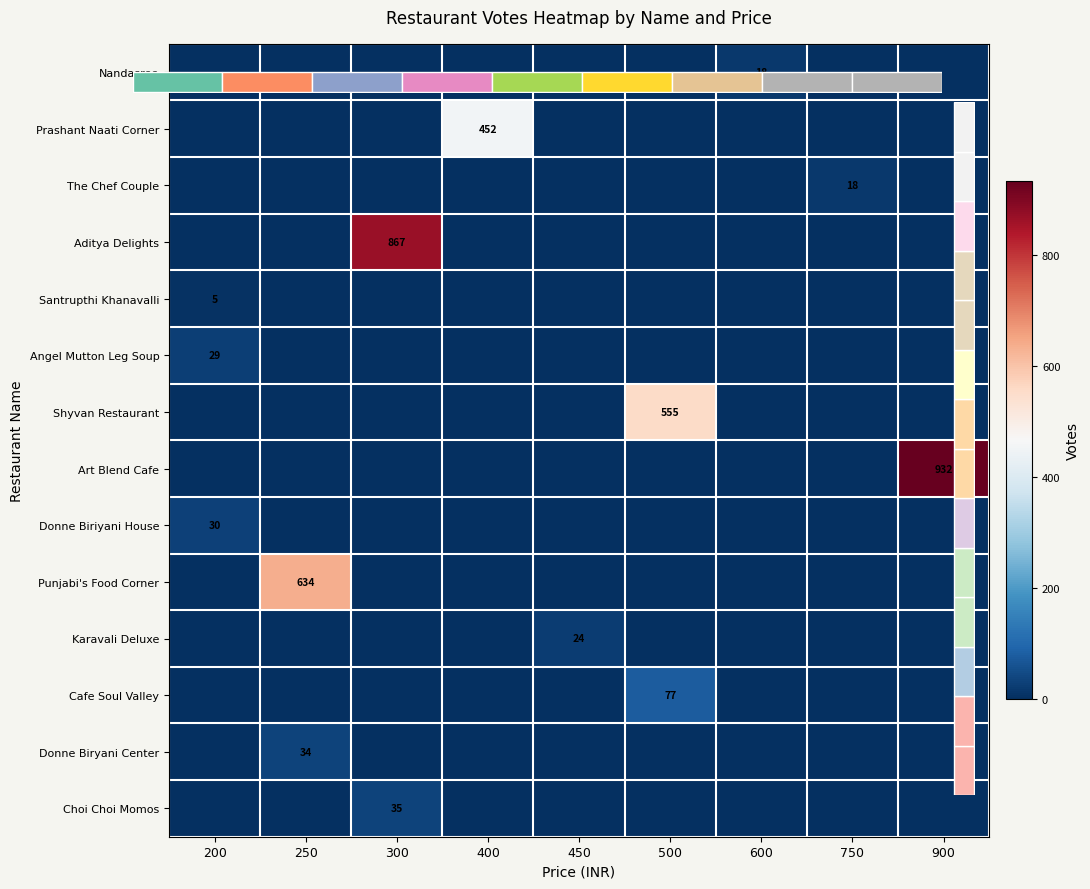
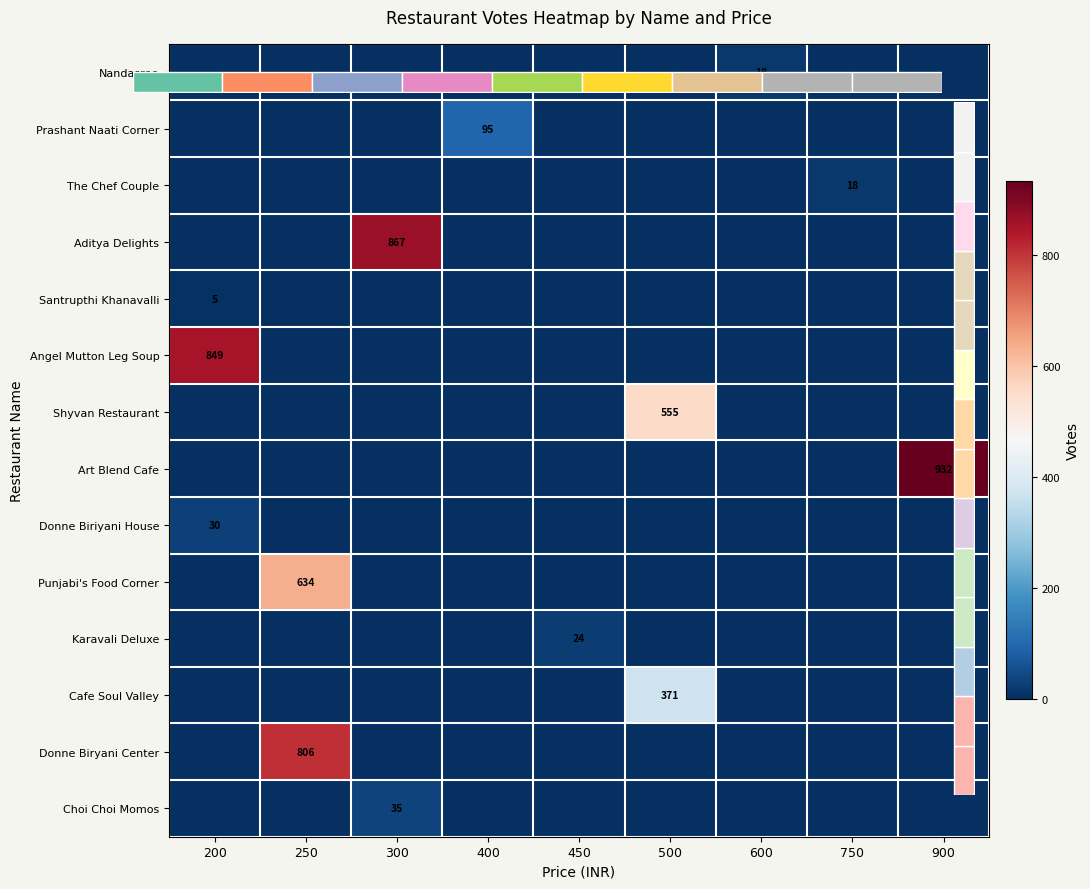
  {
    "Restaurant Votes Heatmap by Name and Price": {
      "Prashant Naati Corner": {
-       "400": 452
+       "400": 95
      },
      "The Chef Couple": {
        "750": 18
      },
      "Aditya Delights": {
        "300": 867
      },
      "Santrupthi Khanavalli": {
        "200": 5
      },
      "Angel Mutton Leg Soup": {
-       "200": 29
+       "200": 849
      },
      "Shyvan Restaurant": {
        "500": 555
      },
      "Art Blend Cafe": {
        "900": 932
      },
      "Donne Biriyani House": {
        "200": 30
      },
      "Punjabi's Food Corner": {
        "250": 634
      },
      "Karavali Deluxe": {
        "450": 24
      },
      "Cafe Soul Valley": {
-       "500": 77
+       "500": 371
      },
      "Donne Biryani Center": {
-       "250": 34
+       "250": 806
      },
      "Choi Choi Momos": {
        "300": 35
      }
    }
  }
